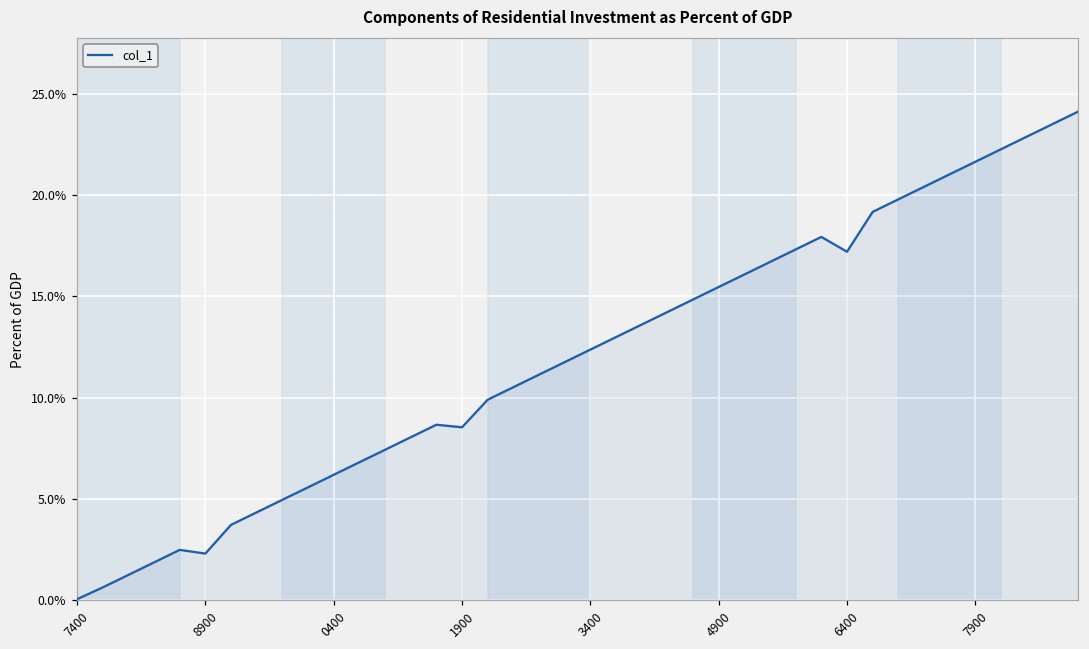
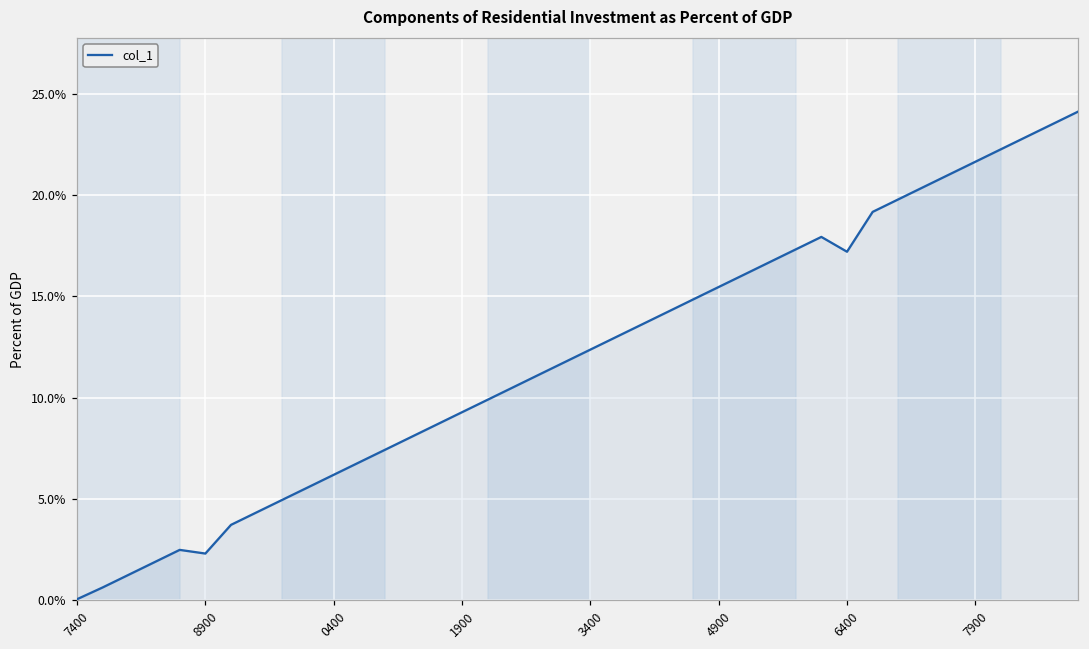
  {
    "7400": "0.1%",
    "8900": "2.3%",
    "0400": "6.2%",
-   "1900": "8.5%",
+   "1900": "9.3%",
    "3400": "12.4%",
    "4900": "15.5%",
    "6400": "17.2%",
    "7900": "21.6%"
  }
